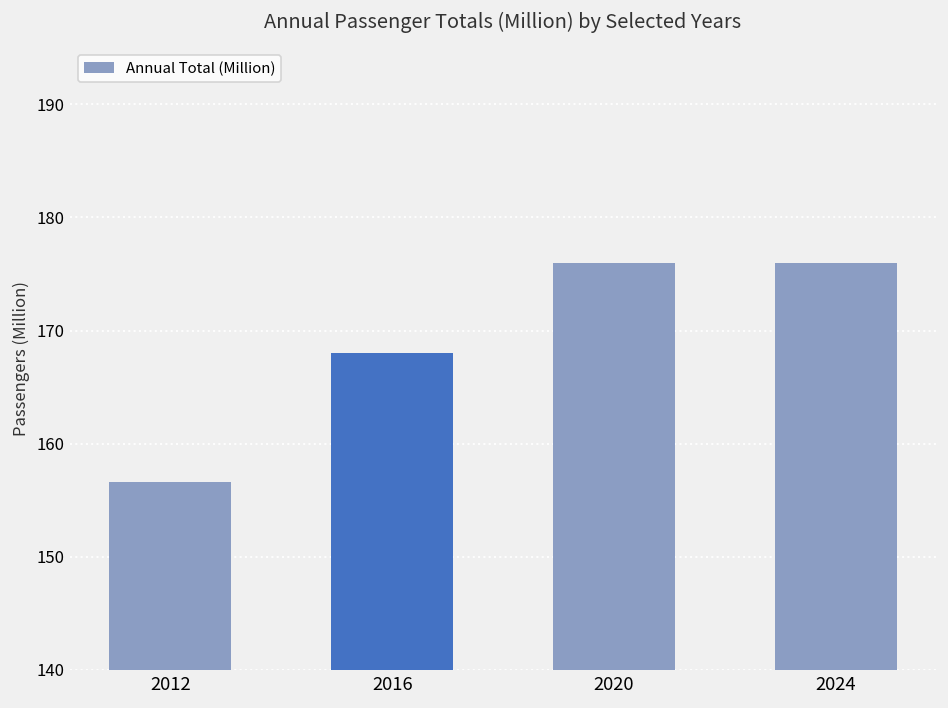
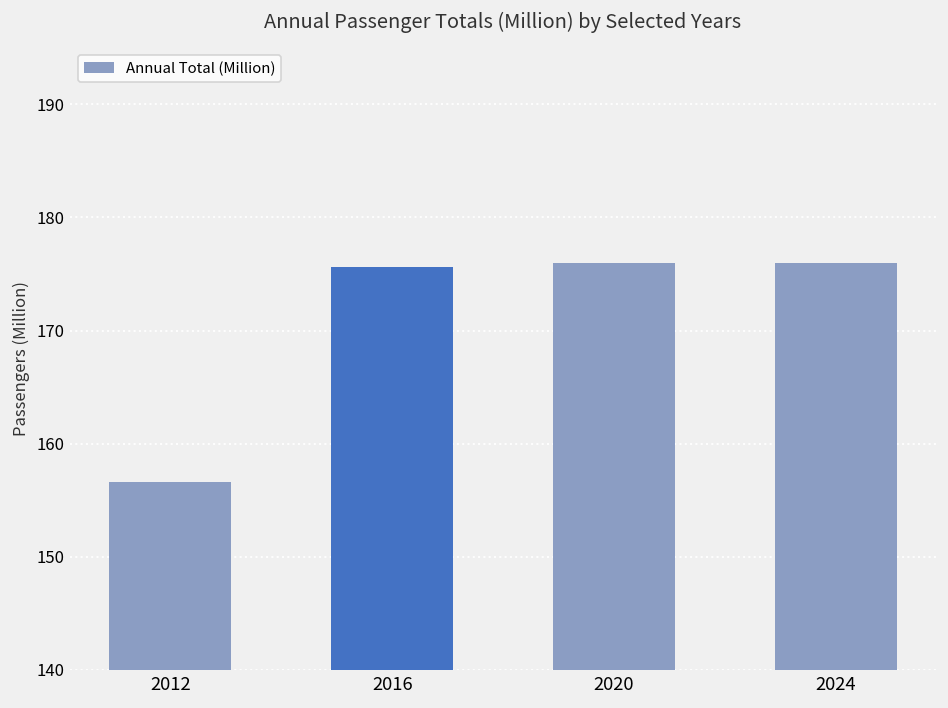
  {
    "2012": 157,
-   "2016": 168,
+   "2016": 176,
    "2020": 176,
    "2024": 176
  }
